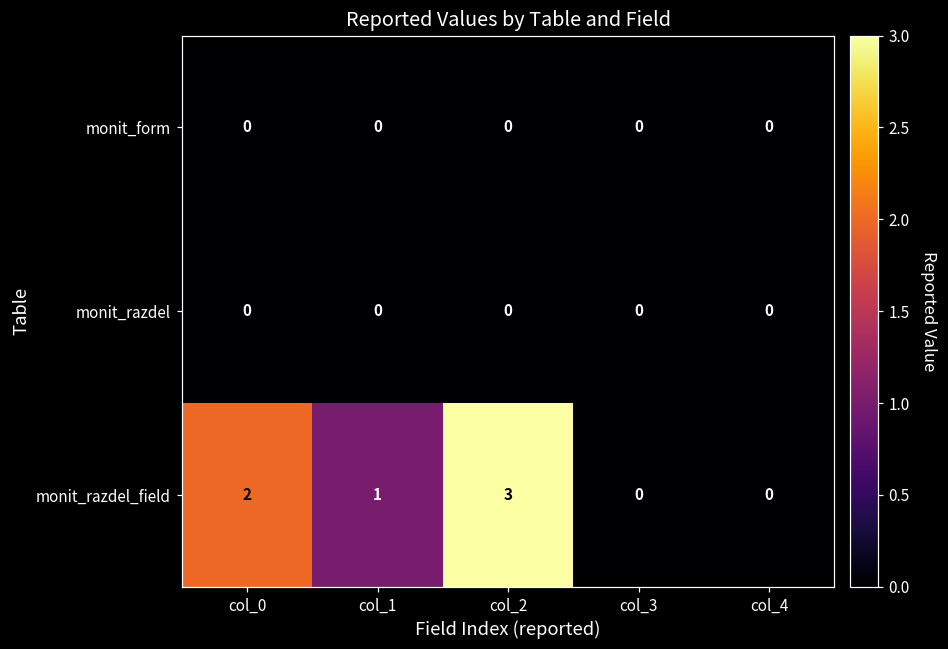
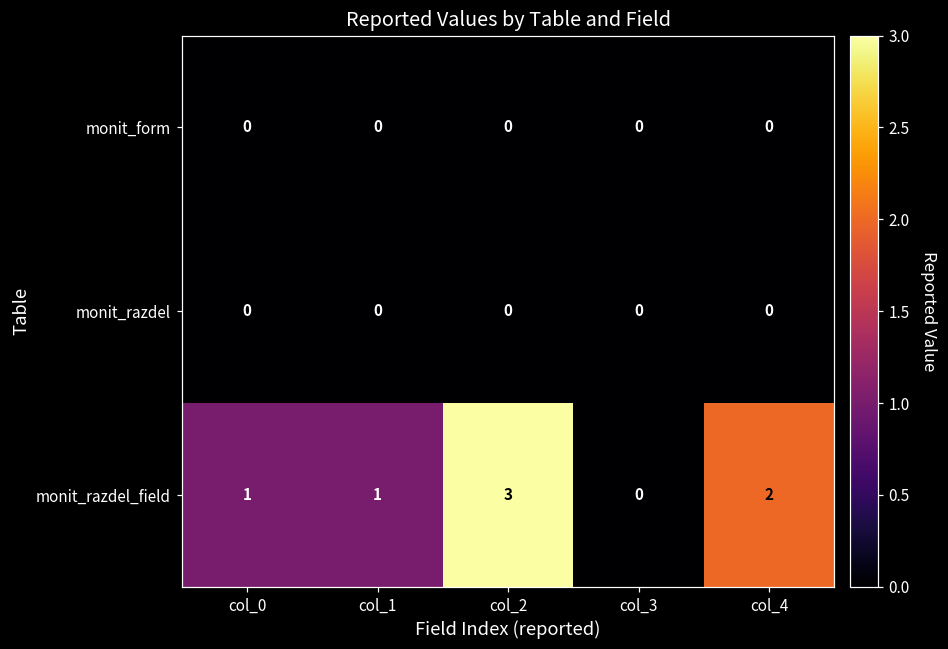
  {
    "monit_form": {
      "col_0": 0,
      "col_1": 0,
      "col_2": 0,
      "col_3": 0,
      "col_4": 0
    },
    "monit_razdel": {
      "col_0": 0,
      "col_1": 0,
      "col_2": 0,
      "col_3": 0,
      "col_4": 0
    },
    "monit_razdel_field": {
-     "col_0": 2,
+     "col_0": 1,
      "col_1": 1,
      "col_2": 3,
      "col_3": 0,
-     "col_4": 0
+     "col_4": 2
    }
  }
